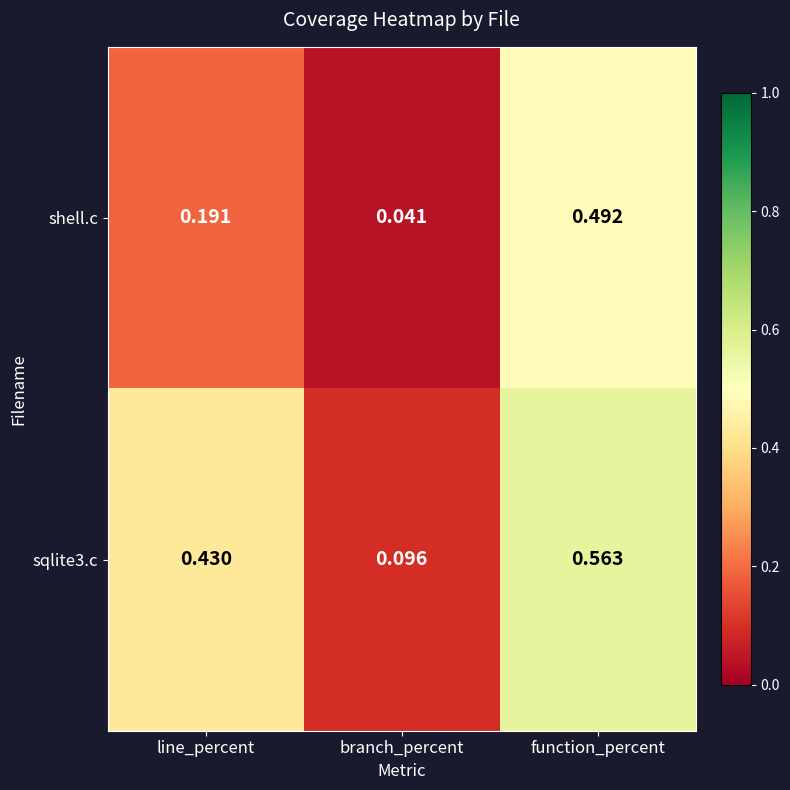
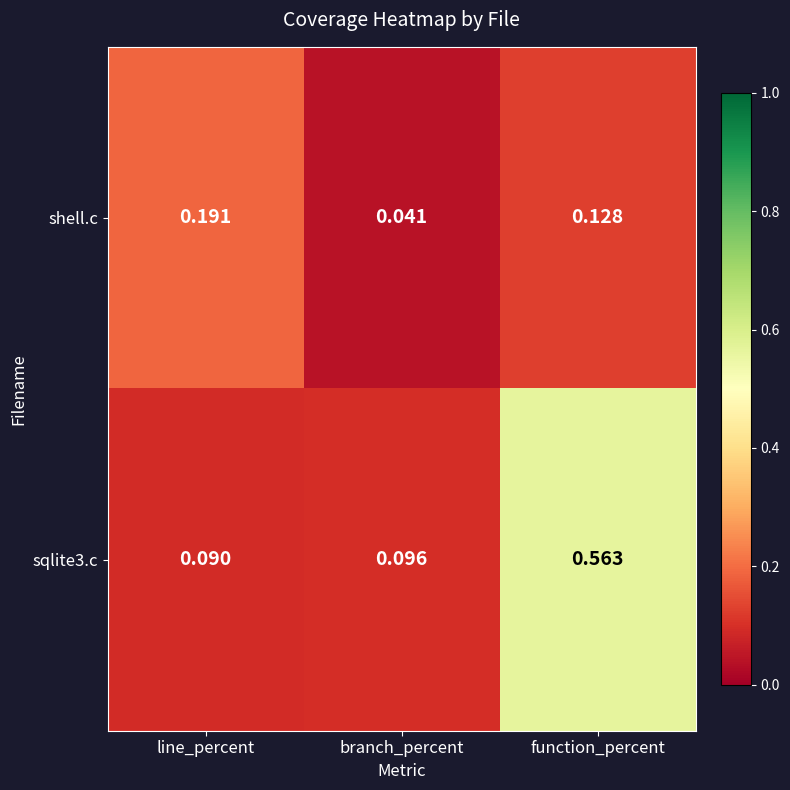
  {
    "shell.c": {
      "line_percent": 0.191,
      "branch_percent": 0.041,
-     "function_percent": 0.492
+     "function_percent": 0.128
    },
    "sqlite3.c": {
-     "line_percent": 0.430,
+     "line_percent": 0.090,
      "branch_percent": 0.096,
      "function_percent": 0.563
    }
  }
